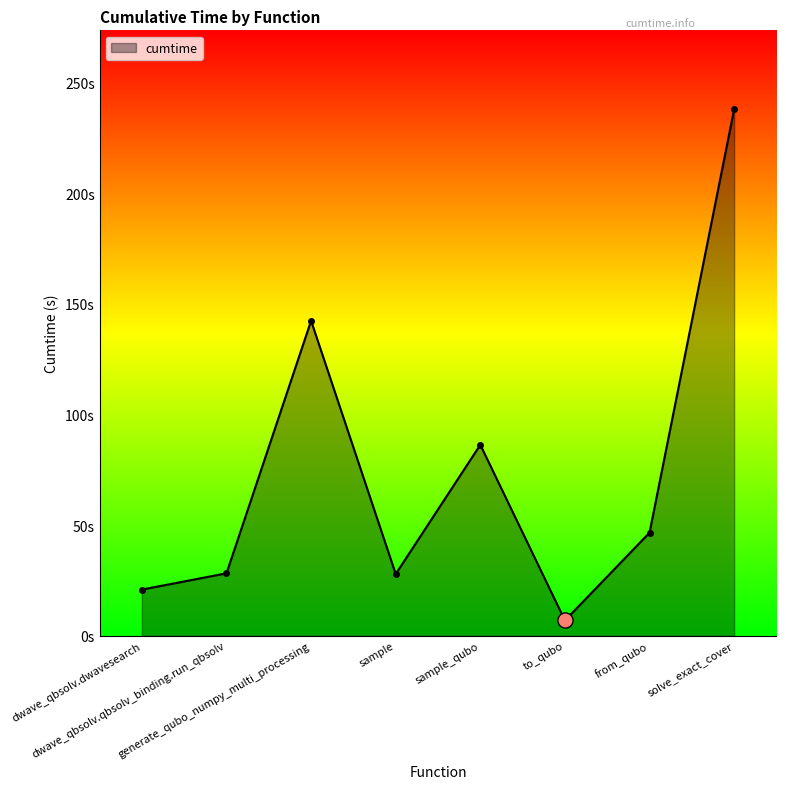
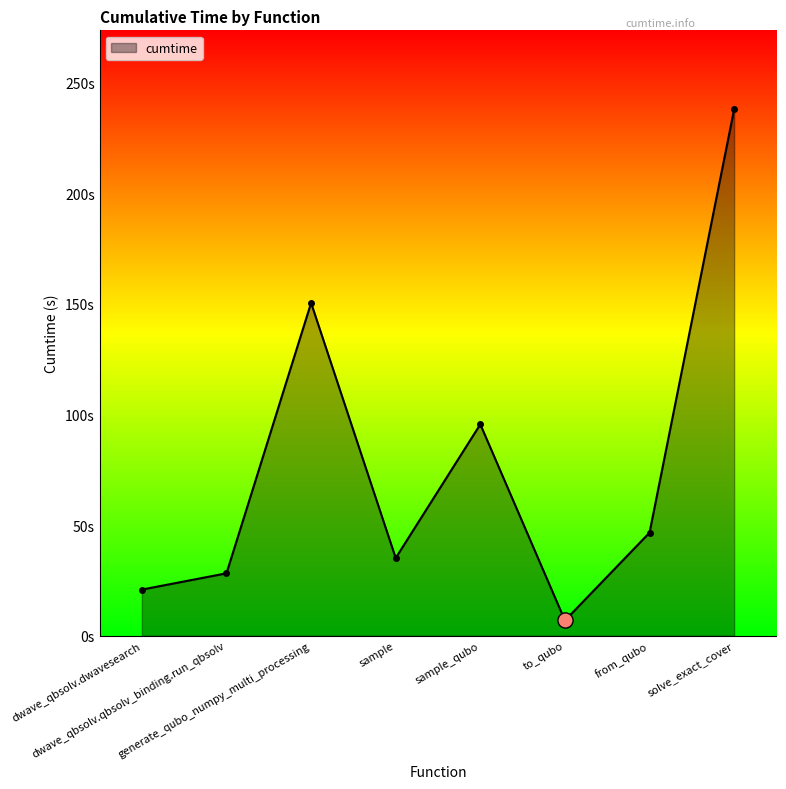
  {
    "cumtime": {
      "dwave_qbsolv.dwavesearch": "21s",
      "dwave_qbsolv.qbsolv_binding.run_qbsolv": "28s",
-     "generate_qubo_numpy_multi_processing": "142s",
-     "sample": "28s",
-     "sample_qubo": "86s",
+     "generate_qubo_numpy_multi_processing": "150s",
+     "sample": "35s",
+     "sample_qubo": "96s",
      "from_qubo": "47s",
      "solve_exact_cover": "238s"
    }
  }
